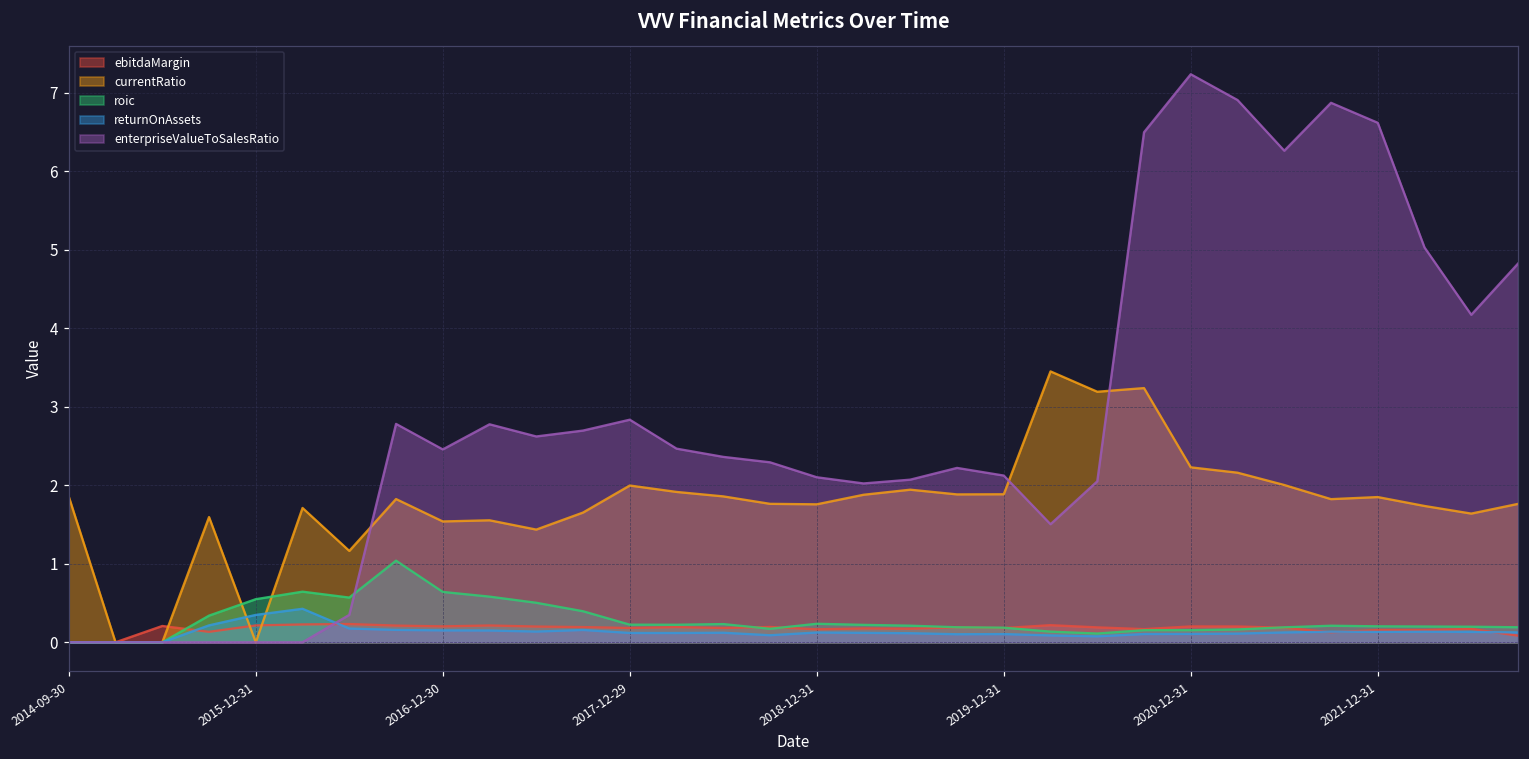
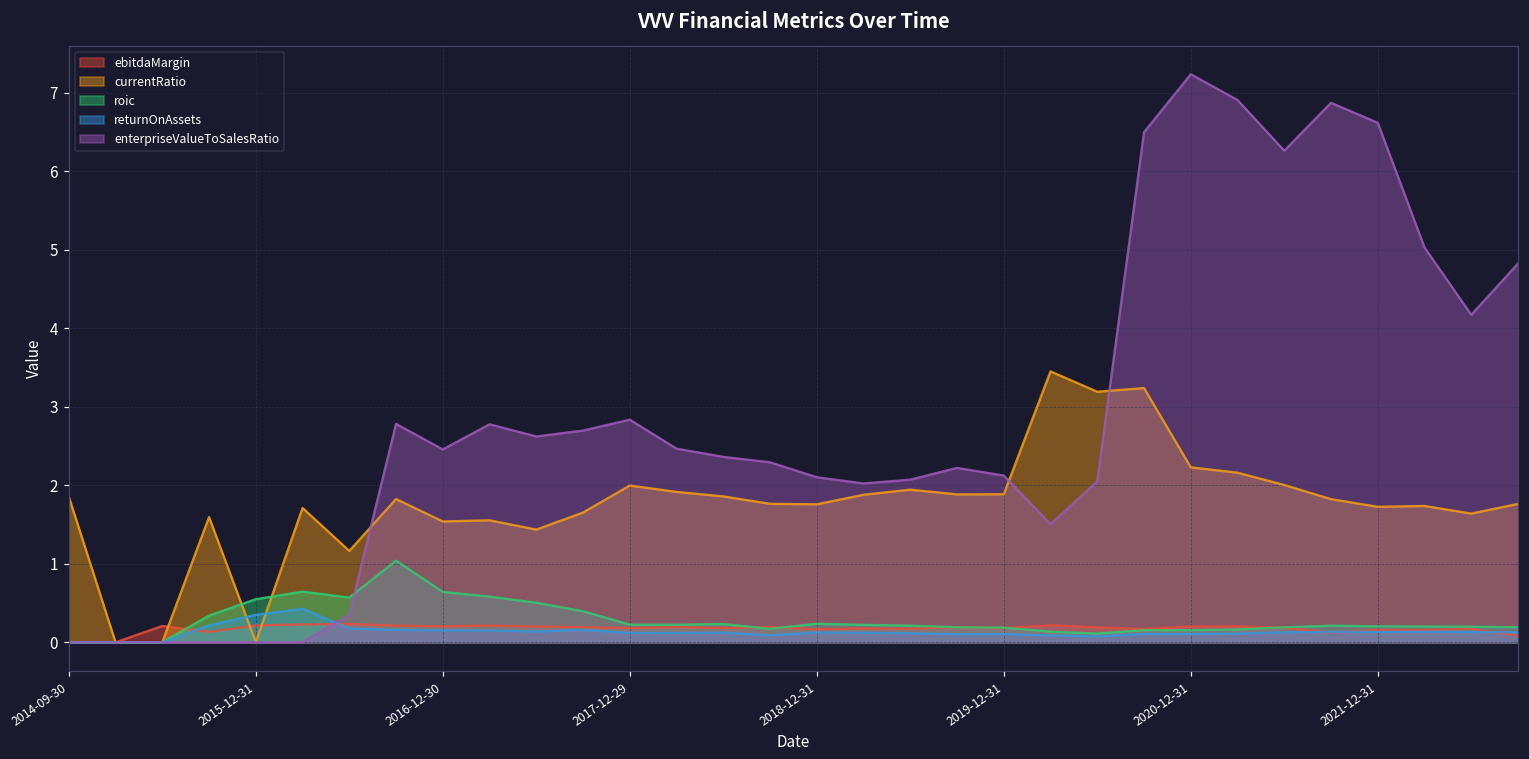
  {
    "ebitdaMargin": {
      "2015-12-31": 0.2,
      "2016-12-30": 0.2,
      "2017-12-29": 0.2,
      "2018-12-31": 0.2,
      "2020-12-31": 0.2
    },
    "currentRatio": {
      "2014-09-30": 1.9,
      "2016-12-30": 1.5,
      "2017-12-29": 2.0,
      "2018-12-31": 1.8,
      "2019-12-31": 1.9,
      "2020-12-31": 2.2,
-     "2021-12-31": 1.9
+     "2021-12-31": 1.7
    },
    "roic": {
      "2015-12-31": 0.5,
      "2016-12-30": 0.6,
      "2017-12-29": 0.2,
      "2018-12-31": 0.2,
      "2020-12-31": 0.2,
      "2021-12-31": 0.2
    },
    "returnOnAssets": {
      "2015-12-31": 0.3,
      "2016-12-30": 0.2,
      "2017-12-29": 0.1,
      "2018-12-31": 0.1,
      "2019-12-31": 0.1,
      "2020-12-31": 0.1
    },
    "enterpriseValueToSalesRatio": {
      "2016-12-30": 2.5,
      "2017-12-29": 2.8,
      "2018-12-31": 2.1,
      "2019-12-31": 2.1,
      "2020-12-31": 7.2,
      "2021-12-31": 6.6
    }
  }
